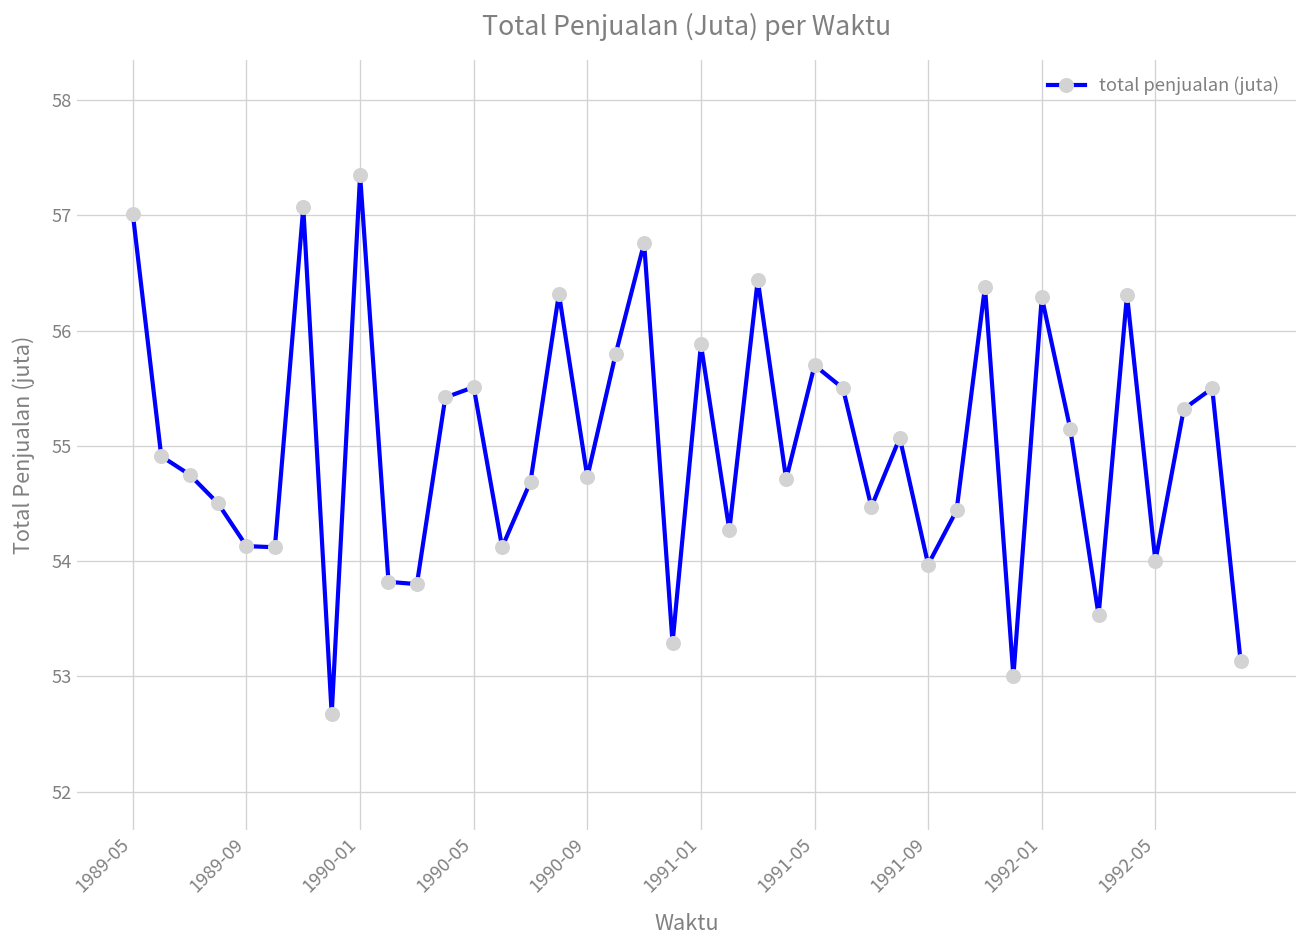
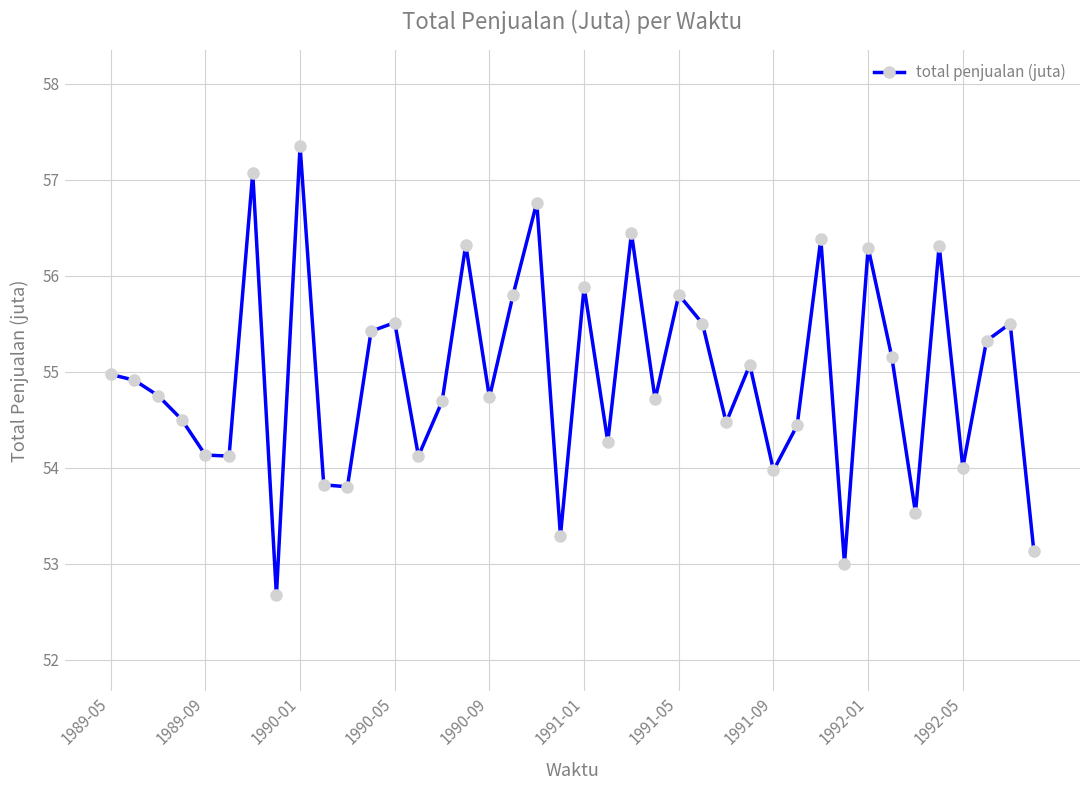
  {
-   "1989-05": 57.0,
+   "1989-05": 55.0,
    "1989-09": 54.1,
    "1990-01": 57.4,
    "1990-05": 55.5,
    "1990-09": 54.7,
    "1991-01": 55.9,
-   "1991-05": 55.7,
+   "1991-05": 55.8,
    "1991-09": 54.0,
    "1992-01": 56.3,
    "1992-05": 54.0
  }
